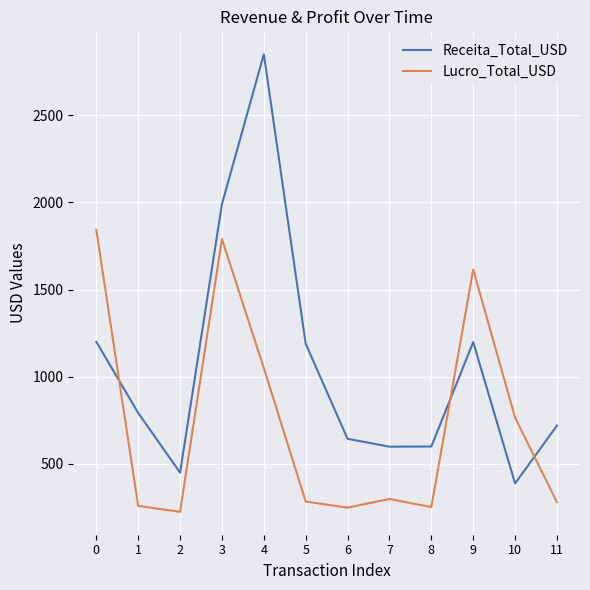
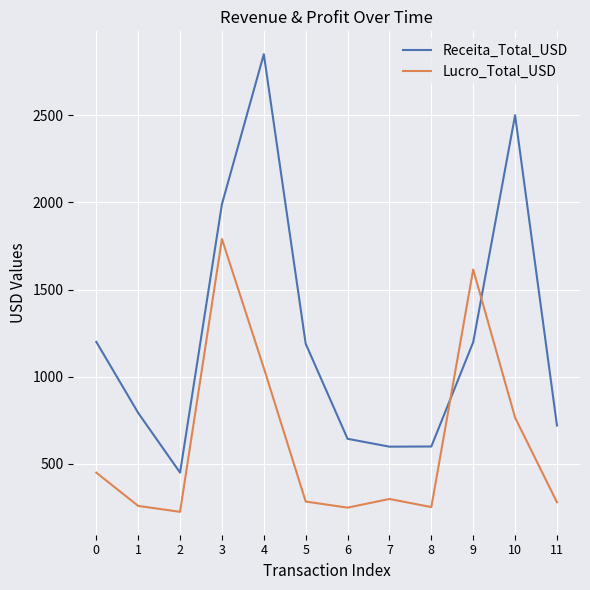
  {
    "Receita_Total_USD": {
      "0": 1200,
      "1": 790,
      "2": 450,
      "3": 1990,
      "4": 2850,
      "5": 1190,
      "6": 640,
      "7": 600,
      "8": 600,
      "9": 1200,
-     "10": 390,
+     "10": 2500,
      "11": 720
    },
    "Lucro_Total_USD": {
-     "0": 1840,
+     "0": 450,
      "1": 260,
      "2": 220,
      "3": 1790,
      "4": 1050,
      "5": 280,
      "6": 250,
      "7": 300,
      "8": 250,
      "9": 1620,
      "10": 770,
      "11": 280
    }
  }
